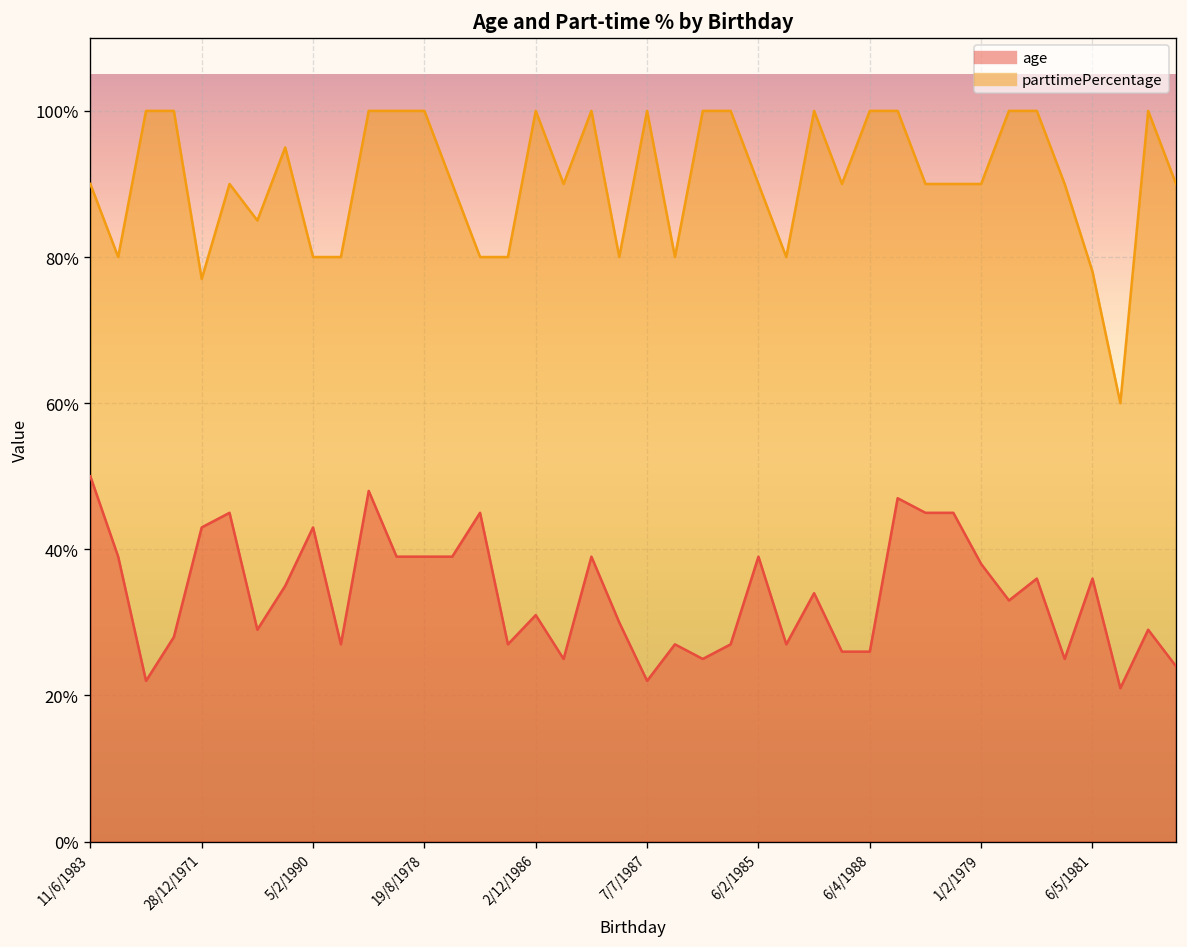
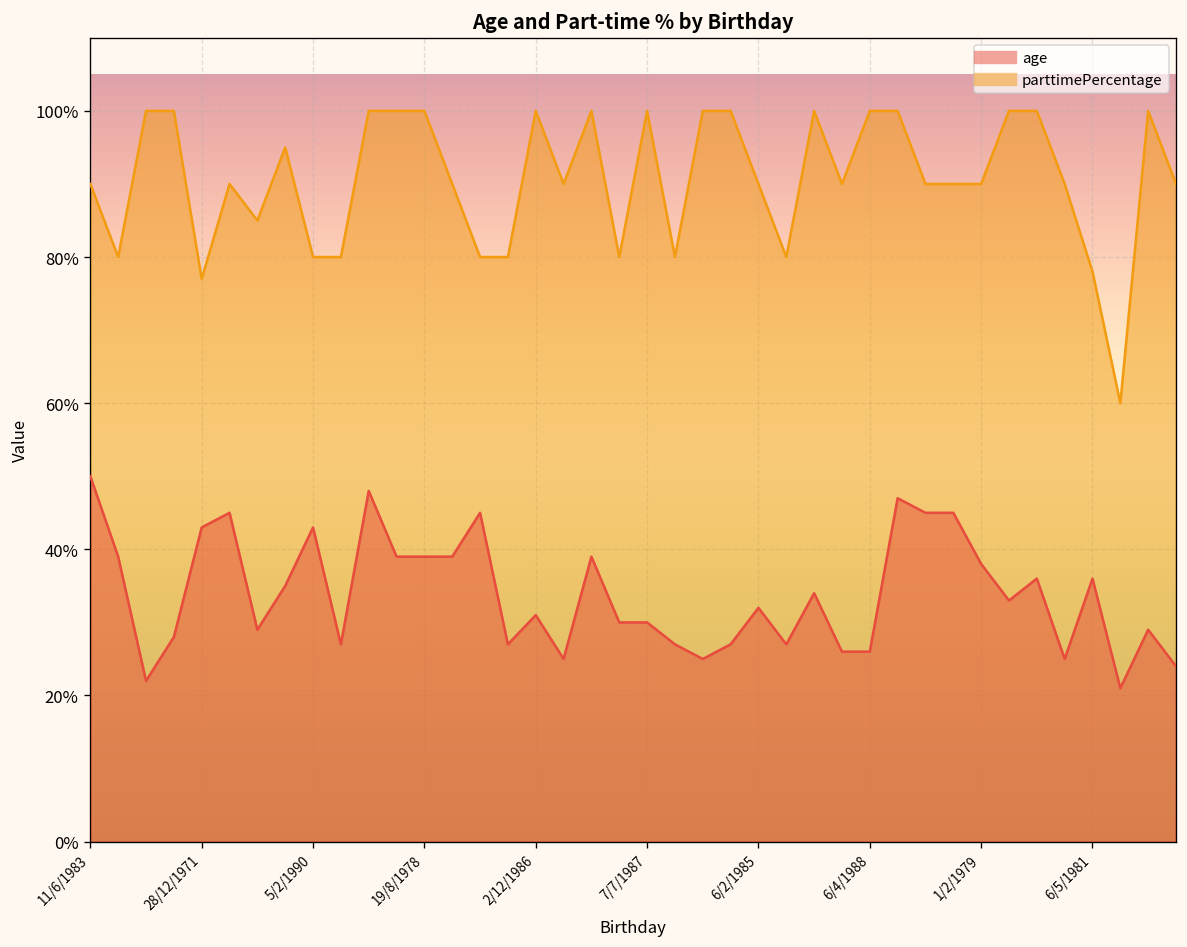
  {
    "parttimePercentage": {
      "11/6/1983": "90%",
      "28/12/1971": "77%",
      "5/2/1990": "80%",
      "19/8/1978": "100%",
      "2/12/1986": "100%",
      "7/7/1987": "100%",
      "6/2/1985": "90%",
      "6/4/1988": "100%",
      "1/2/1979": "90%",
      "6/5/1981": "78%"
    },
    "age": {
      "11/6/1983": "50%",
      "28/12/1971": "43%",
      "5/2/1990": "43%",
      "19/8/1978": "39%",
      "2/12/1986": "31%",
-     "7/7/1987": "22%",
-     "6/2/1985": "39%",
+     "7/7/1987": "30%",
+     "6/2/1985": "32%",
      "6/4/1988": "26%",
      "1/2/1979": "38%",
      "6/5/1981": "36%"
    }
  }
